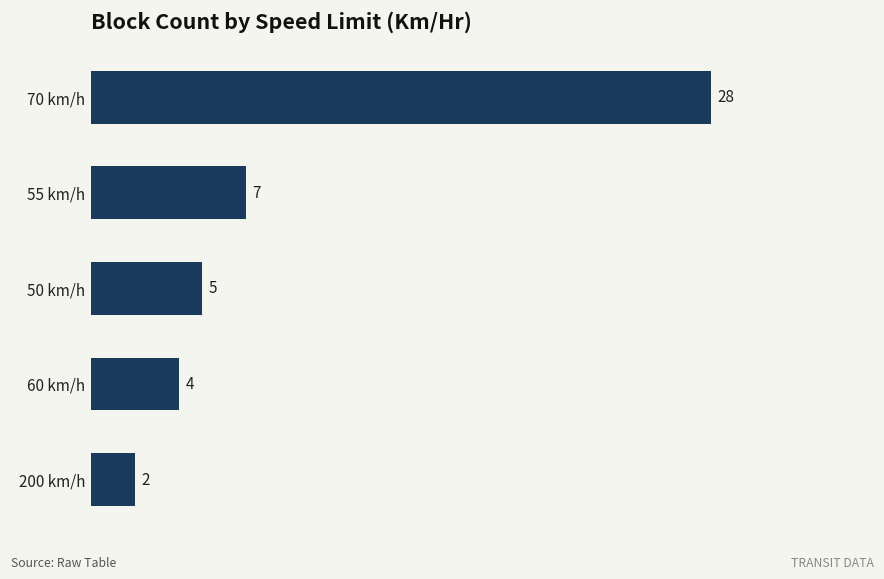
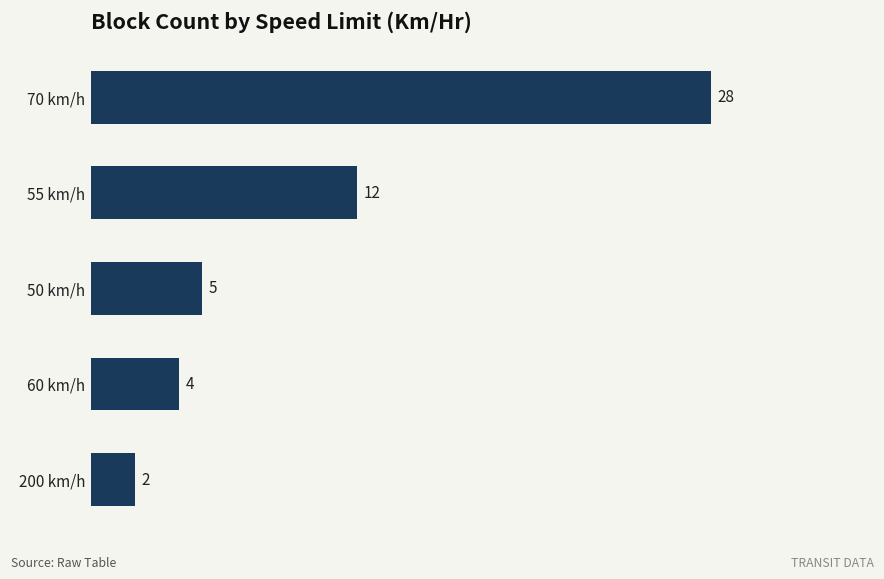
  {
    "70 km/h": 28,
-   "55 km/h": 7,
+   "55 km/h": 12,
    "50 km/h": 5,
    "60 km/h": 4,
    "200 km/h": 2
  }
